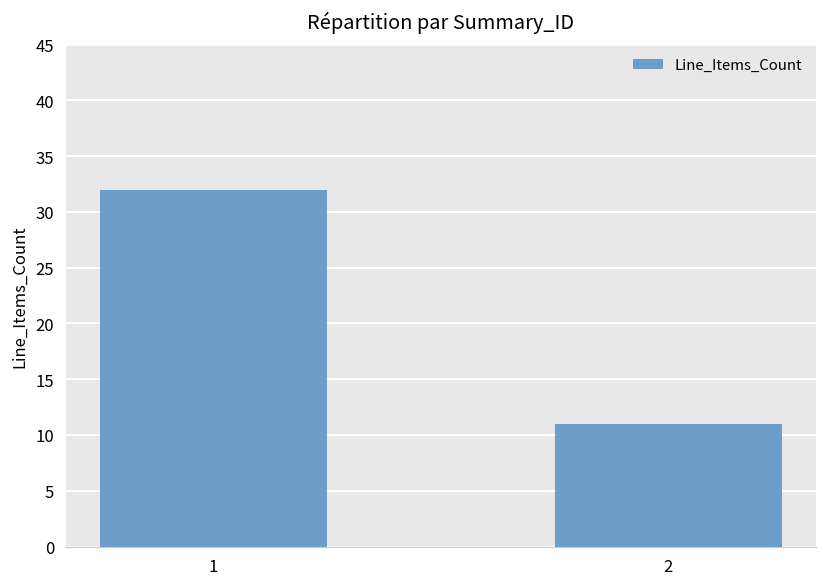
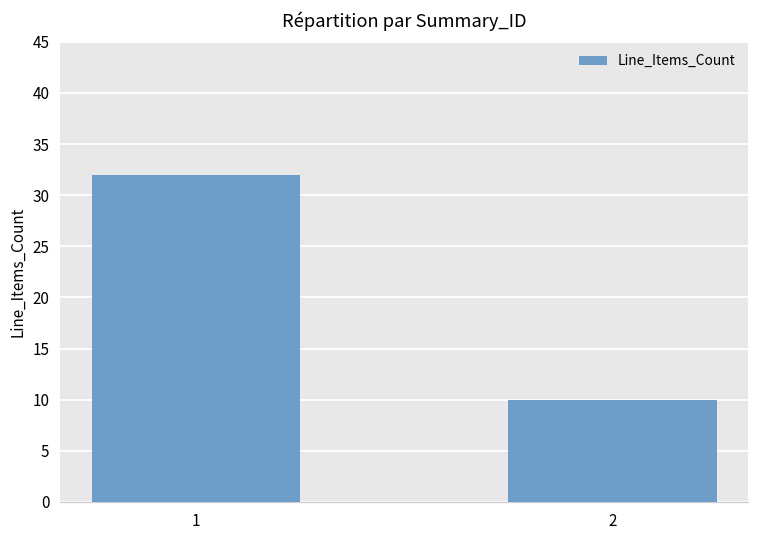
  {
    "1": 32,
-   "2": 11
+   "2": 10
  }
